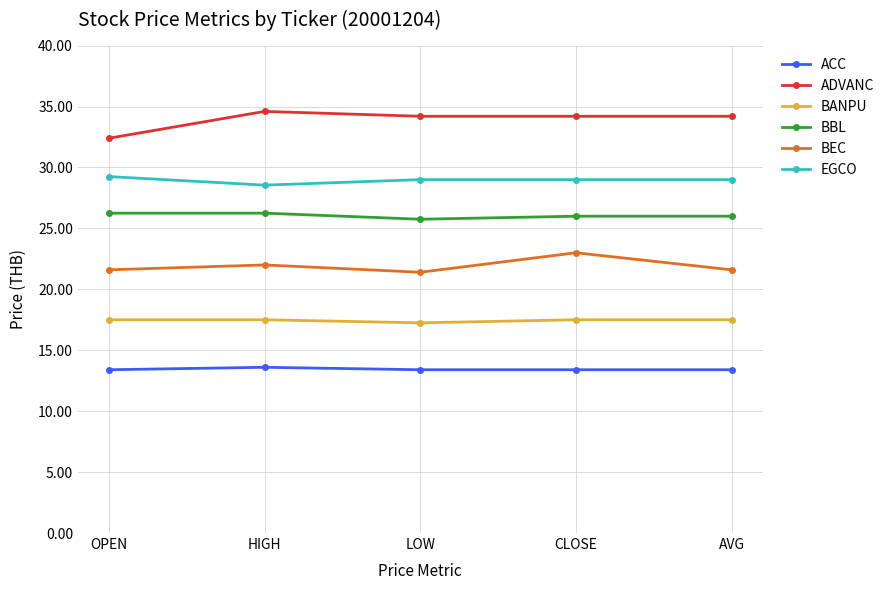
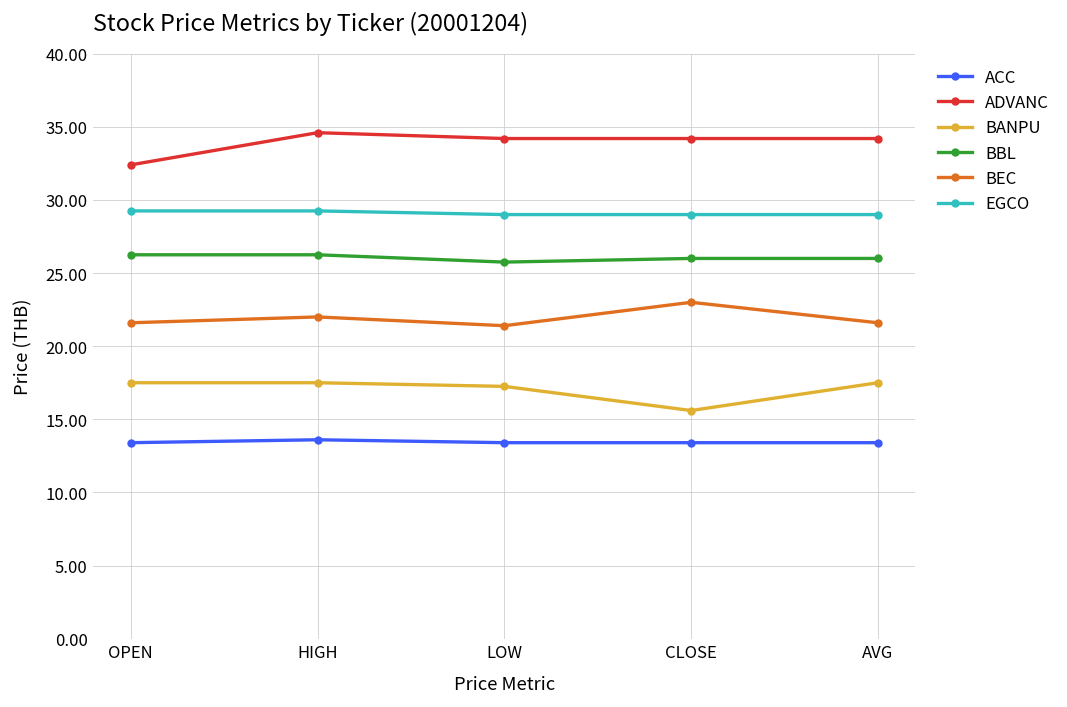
  {
    "ACC": {
      "OPEN": 13.4,
      "HIGH": 13.6,
      "LOW": 13.4,
      "CLOSE": 13.4,
      "AVG": 13.4
    },
    "ADVANC": {
      "OPEN": 32.4,
      "HIGH": 34.6,
      "LOW": 34.2,
      "CLOSE": 34.2,
      "AVG": 34.2
    },
    "BANPU": {
      "OPEN": 17.5,
      "HIGH": 17.5,
      "LOW": 17.3,
-     "CLOSE": 17.5,
+     "CLOSE": 15.6,
      "AVG": 17.5
    },
    "BBL": {
      "OPEN": 26.3,
      "HIGH": 26.3,
      "LOW": 25.8,
      "CLOSE": 26.0,
      "AVG": 26.0
    },
    "BEC": {
      "OPEN": 21.6,
      "HIGH": 22.0,
      "LOW": 21.4,
      "CLOSE": 23.0,
      "AVG": 21.6
    },
    "EGCO": {
      "OPEN": 29.3,
-     "HIGH": 28.6,
+     "HIGH": 29.3,
      "LOW": 29.0,
      "CLOSE": 29.0,
      "AVG": 29.0
    }
  }
